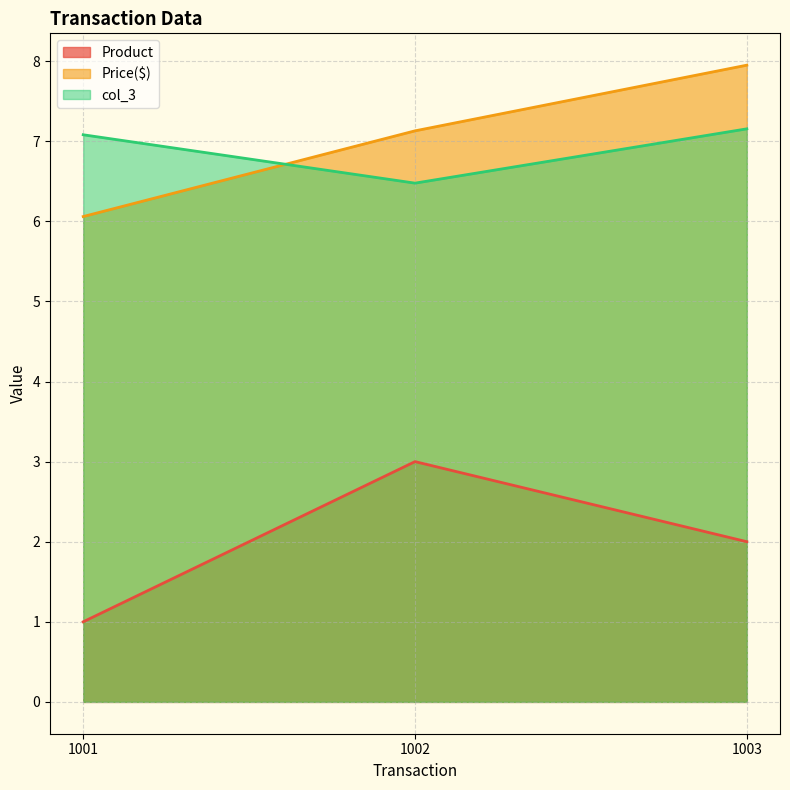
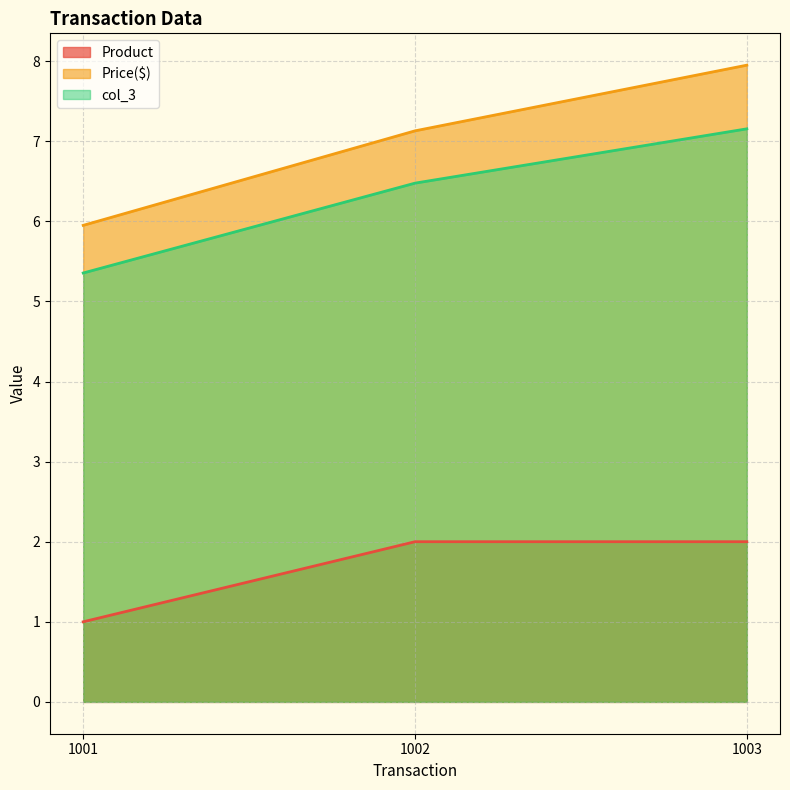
  {
    "Product": {
      "1001": 1,
-     "1002": 3,
+     "1002": 2,
      "1003": 2
    },
    "Price($)": {
-     "1001": 6.1,
+     "1001": 6.0,
      "1002": 7.1,
      "1003": 8.0
    },
    "col_3": {
-     "1001": 7.1,
+     "1001": 5.4,
      "1002": 6.5,
      "1003": 7.2
    }
  }
